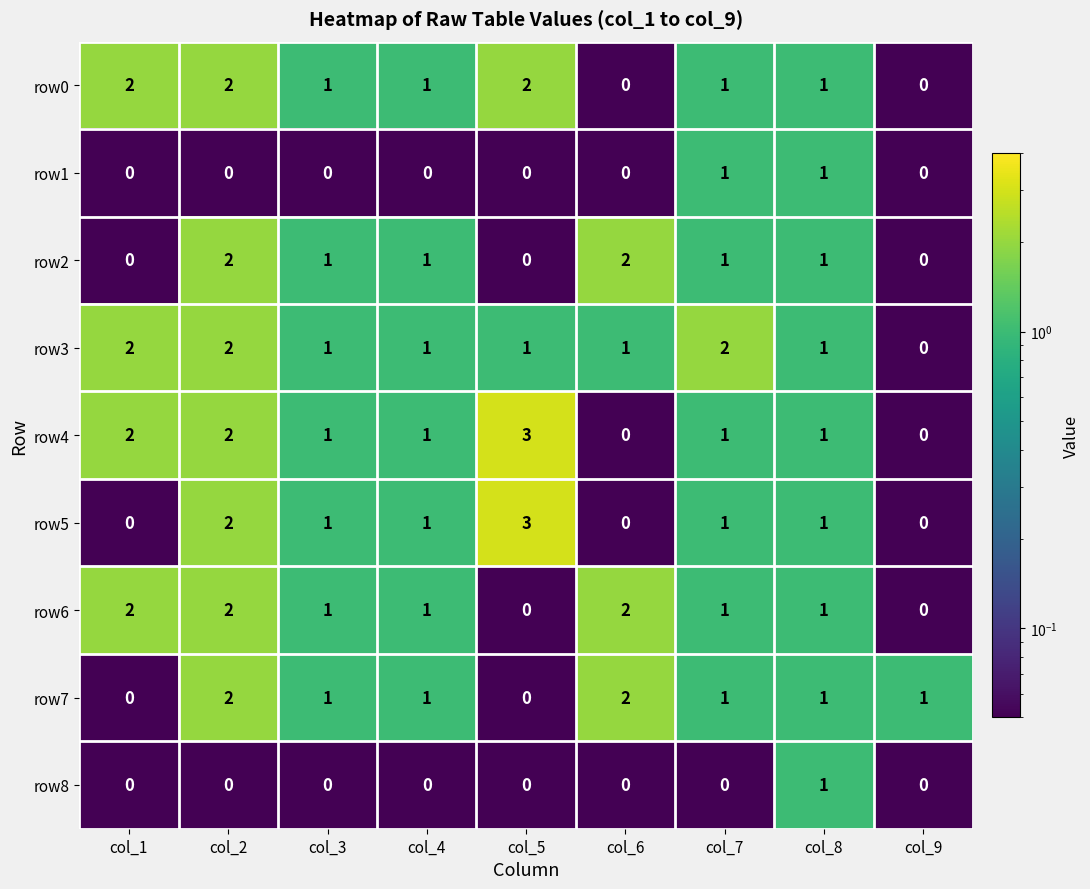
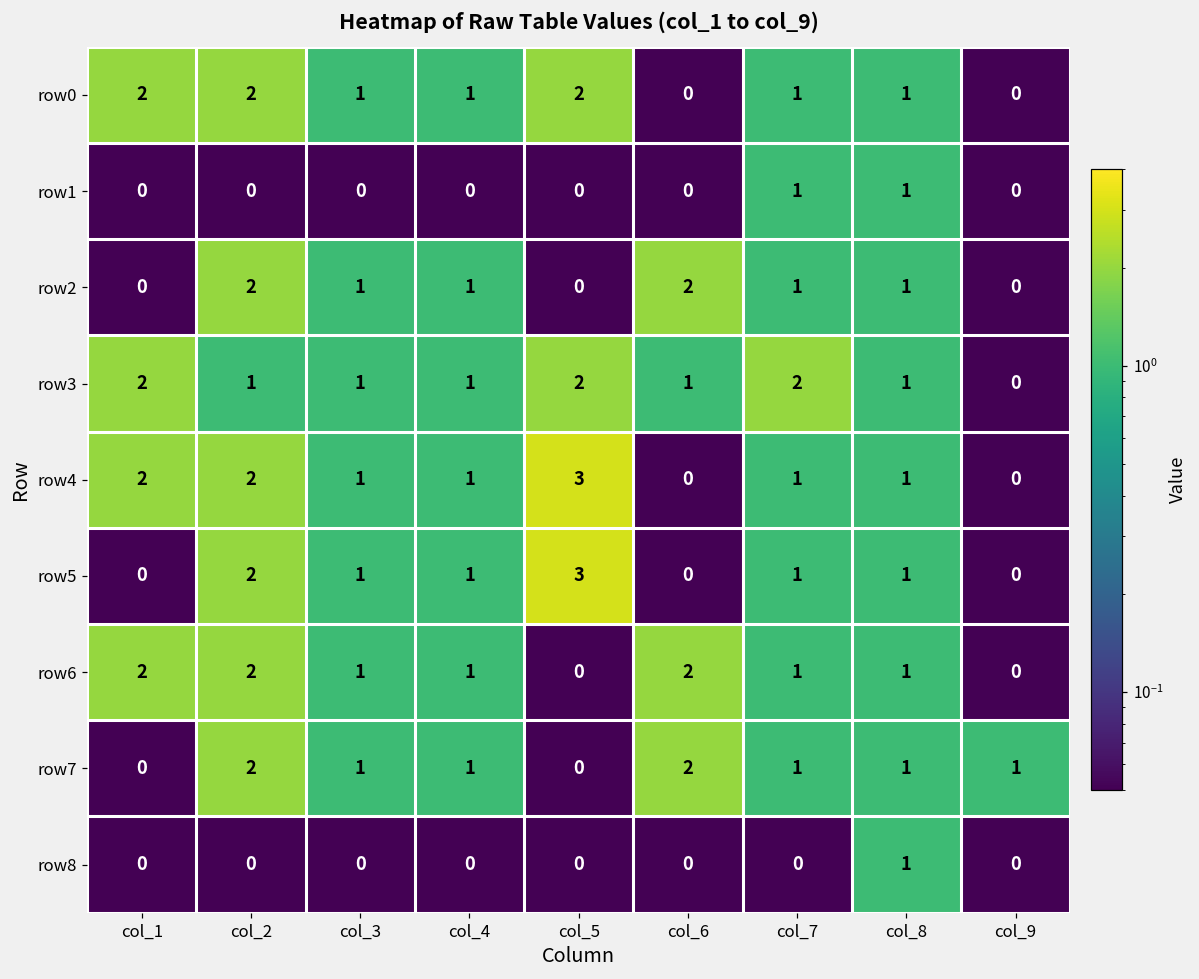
  {
    "row0": {
      "col_1": 2,
      "col_2": 2,
      "col_3": 1,
      "col_4": 1,
      "col_5": 2,
      "col_6": 0,
      "col_7": 1,
      "col_8": 1,
      "col_9": 0
    },
    "row1": {
      "col_1": 0,
      "col_2": 0,
      "col_3": 0,
      "col_4": 0,
      "col_5": 0,
      "col_6": 0,
      "col_7": 1,
      "col_8": 1,
      "col_9": 0
    },
    "row2": {
      "col_1": 0,
      "col_2": 2,
      "col_3": 1,
      "col_4": 1,
      "col_5": 0,
      "col_6": 2,
      "col_7": 1,
      "col_8": 1,
      "col_9": 0
    },
    "row3": {
      "col_1": 2,
-     "col_2": 2,
+     "col_2": 1,
      "col_3": 1,
      "col_4": 1,
-     "col_5": 1,
+     "col_5": 2,
      "col_6": 1,
      "col_7": 2,
      "col_8": 1,
      "col_9": 0
    },
    "row4": {
      "col_1": 2,
      "col_2": 2,
      "col_3": 1,
      "col_4": 1,
      "col_5": 3,
      "col_6": 0,
      "col_7": 1,
      "col_8": 1,
      "col_9": 0
    },
    "row5": {
      "col_1": 0,
      "col_2": 2,
      "col_3": 1,
      "col_4": 1,
      "col_5": 3,
      "col_6": 0,
      "col_7": 1,
      "col_8": 1,
      "col_9": 0
    },
    "row6": {
      "col_1": 2,
      "col_2": 2,
      "col_3": 1,
      "col_4": 1,
      "col_5": 0,
      "col_6": 2,
      "col_7": 1,
      "col_8": 1,
      "col_9": 0
    },
    "row7": {
      "col_1": 0,
      "col_2": 2,
      "col_3": 1,
      "col_4": 1,
      "col_5": 0,
      "col_6": 2,
      "col_7": 1,
      "col_8": 1,
      "col_9": 1
    },
    "row8": {
      "col_1": 0,
      "col_2": 0,
      "col_3": 0,
      "col_4": 0,
      "col_5": 0,
      "col_6": 0,
      "col_7": 0,
      "col_8": 1,
      "col_9": 0
    }
  }
